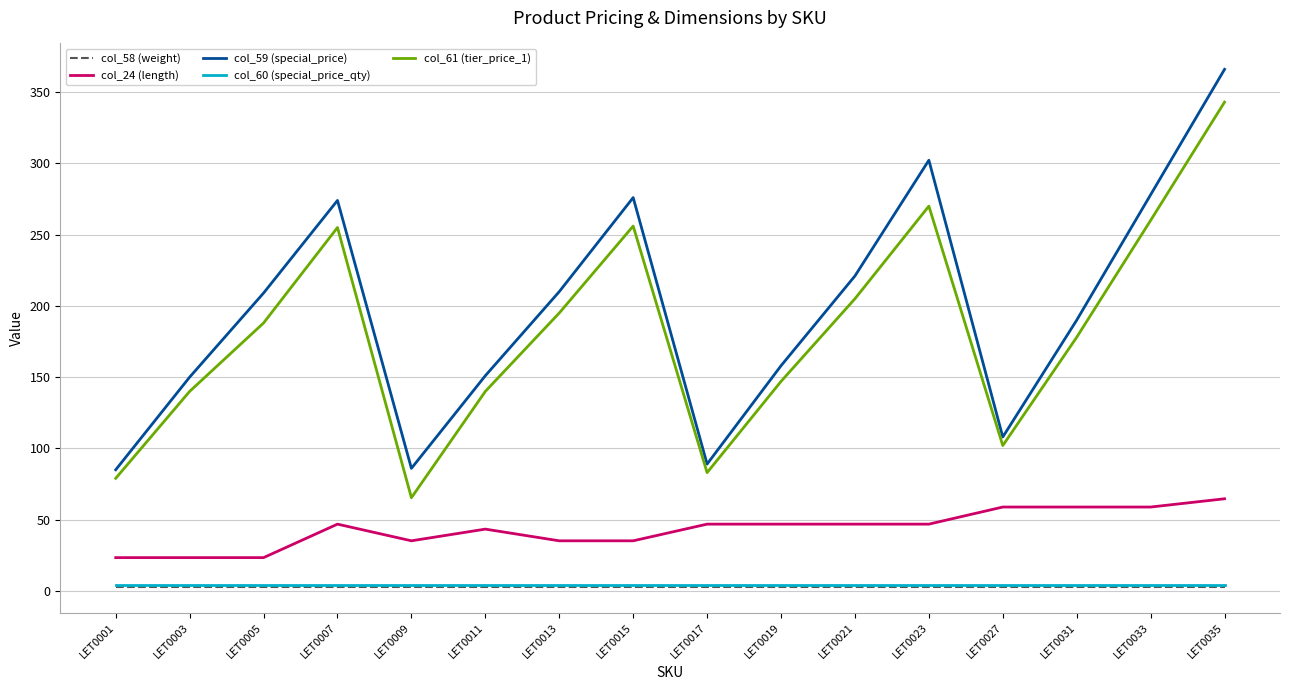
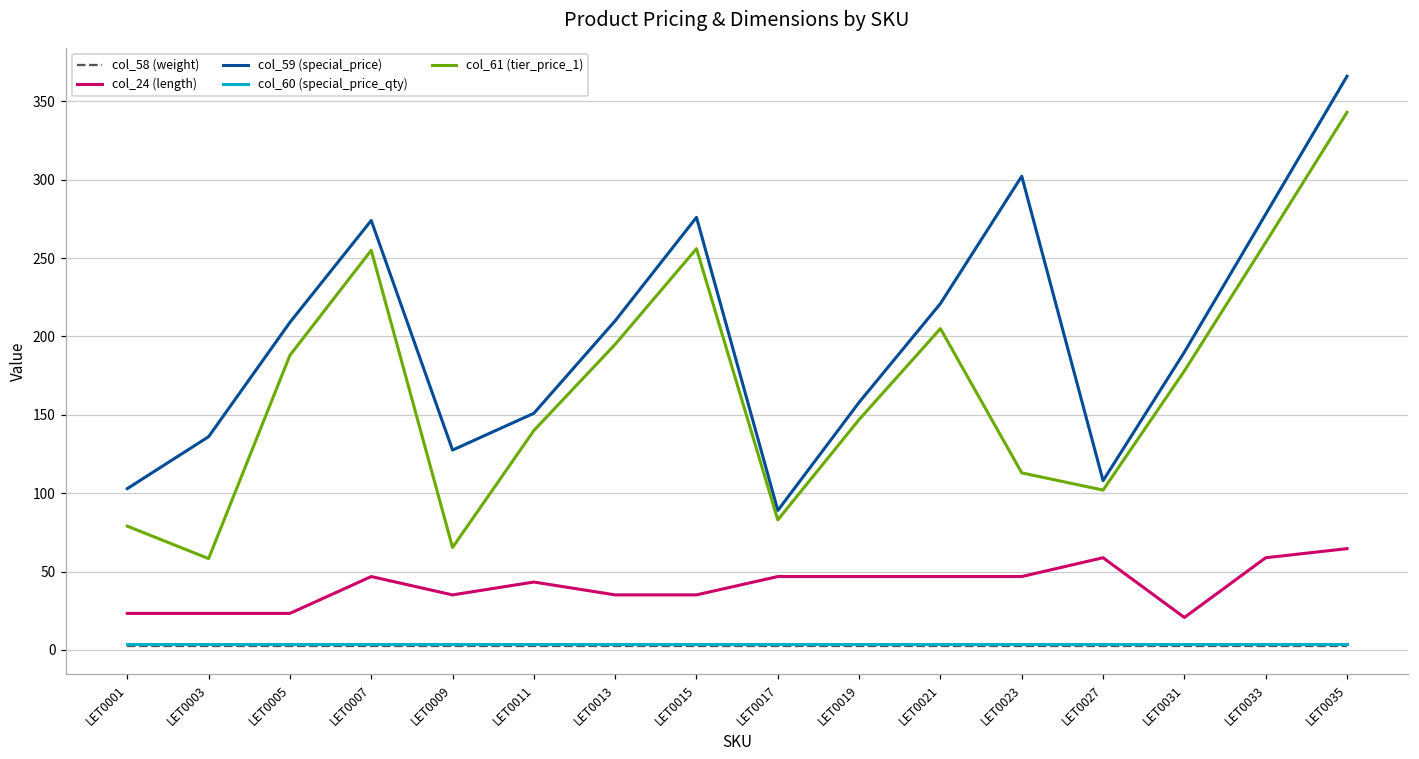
  {
    "col_24 (length)": {
      "LET0001": 23,
      "LET0003": 23,
      "LET0005": 23,
      "LET0007": 47,
      "LET0009": 35,
      "LET0011": 43,
      "LET0013": 35,
      "LET0015": 35,
      "LET0017": 47,
      "LET0019": 47,
      "LET0021": 47,
      "LET0023": 47,
      "LET0027": 59,
-     "LET0031": 59,
+     "LET0031": 21,
      "LET0033": 59,
      "LET0035": 65
    },
    "col_59 (special_price)": {
-     "LET0001": 85,
-     "LET0003": 150,
+     "LET0001": 103,
+     "LET0003": 136,
      "LET0005": 209,
      "LET0007": 274,
-     "LET0009": 86,
+     "LET0009": 127,
      "LET0011": 151,
      "LET0013": 210,
      "LET0015": 276,
      "LET0017": 89,
      "LET0019": 158,
      "LET0021": 221,
      "LET0023": 302,
      "LET0027": 108,
      "LET0031": 190,
      "LET0033": 278,
      "LET0035": 366
    },
    "col_61 (tier_price_1)": {
      "LET0001": 79,
-     "LET0003": 140,
+     "LET0003": 58,
      "LET0005": 188,
      "LET0007": 255,
      "LET0009": 65,
      "LET0011": 140,
      "LET0013": 195,
      "LET0015": 256,
      "LET0017": 83,
      "LET0019": 147,
      "LET0021": 205,
-     "LET0023": 270,
+     "LET0023": 113,
      "LET0027": 102,
      "LET0031": 178,
      "LET0033": 260,
      "LET0035": 343
    }
  }
